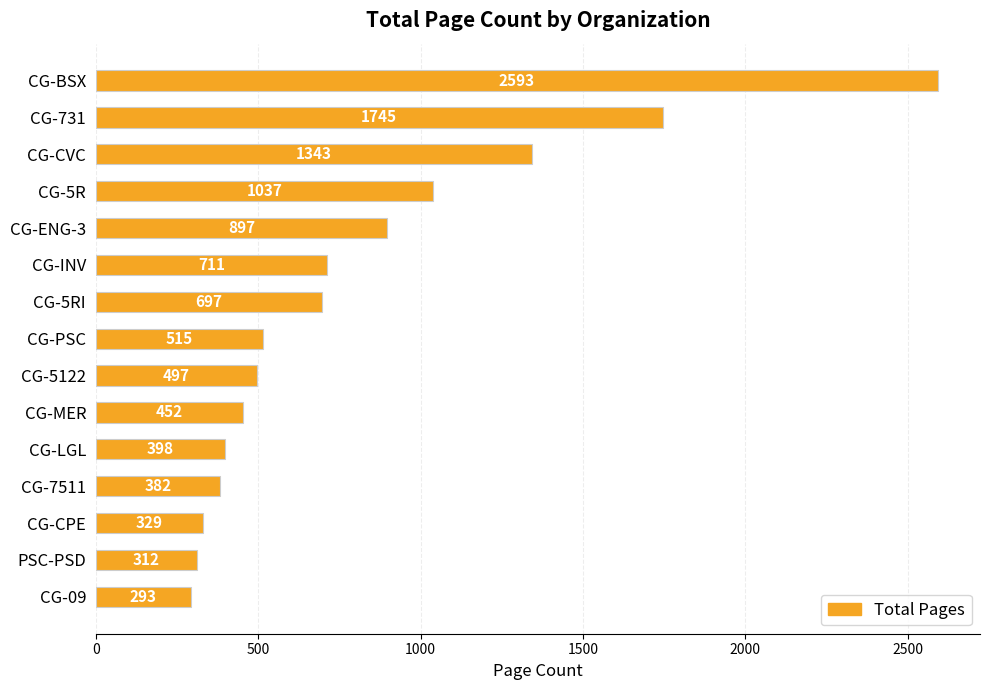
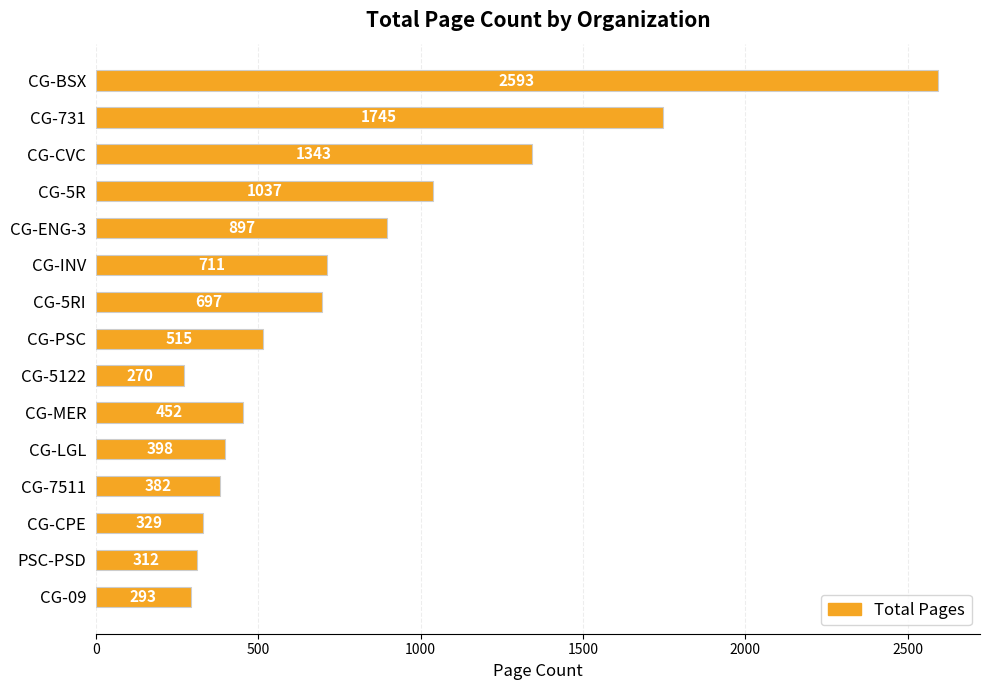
  {
    "CG-BSX": 2593,
    "CG-731": 1745,
    "CG-CVC": 1343,
    "CG-5R": 1037,
    "CG-ENG-3": 897,
    "CG-INV": 711,
    "CG-5RI": 697,
    "CG-PSC": 515,
-   "CG-5122": 497,
+   "CG-5122": 270,
    "CG-MER": 452,
    "CG-LGL": 398,
    "CG-7511": 382,
    "CG-CPE": 329,
    "PSC-PSD": 312,
    "CG-09": 293
  }
